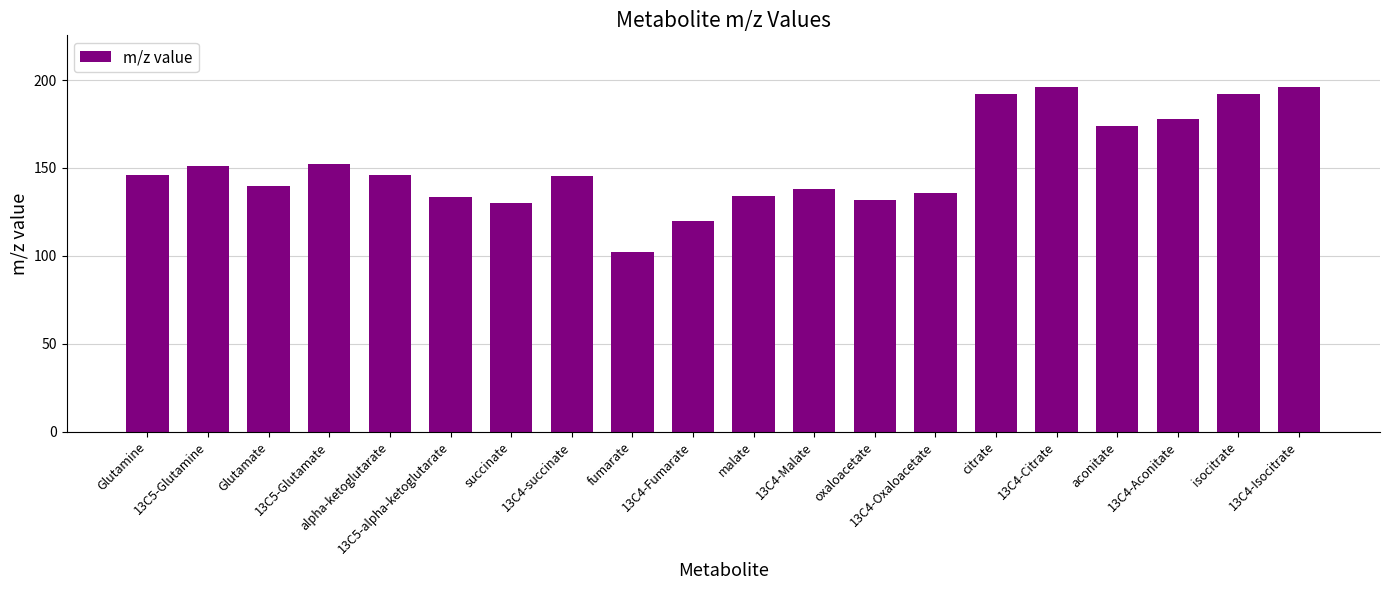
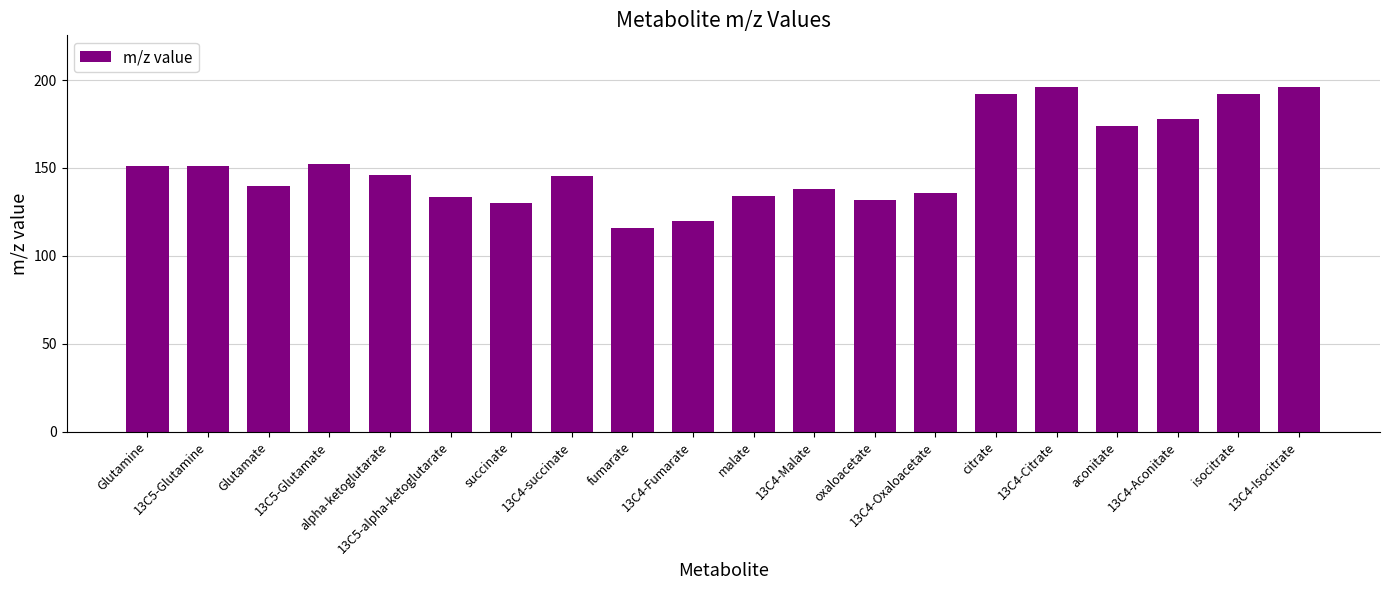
  {
-   "Glutamine": 146,
+   "Glutamine": 151,
    "13C5-Glutamine": 151,
    "Glutamate": 140,
    "13C5-Glutamate": 152,
    "alpha-ketoglutarate": 146,
    "13C5-alpha-ketoglutarate": 133,
    "succinate": 130,
    "13C4-succinate": 145,
-   "fumarate": 102,
+   "fumarate": 116,
    "13C4-Fumarate": 120,
    "malate": 134,
    "13C4-Malate": 138,
    "oxaloacetate": 132,
    "13C4-Oxaloacetate": 136,
    "citrate": 192,
    "13C4-Citrate": 196,
    "aconitate": 174,
    "13C4-Aconitate": 178,
    "isocitrate": 192,
    "13C4-Isocitrate": 196
  }
